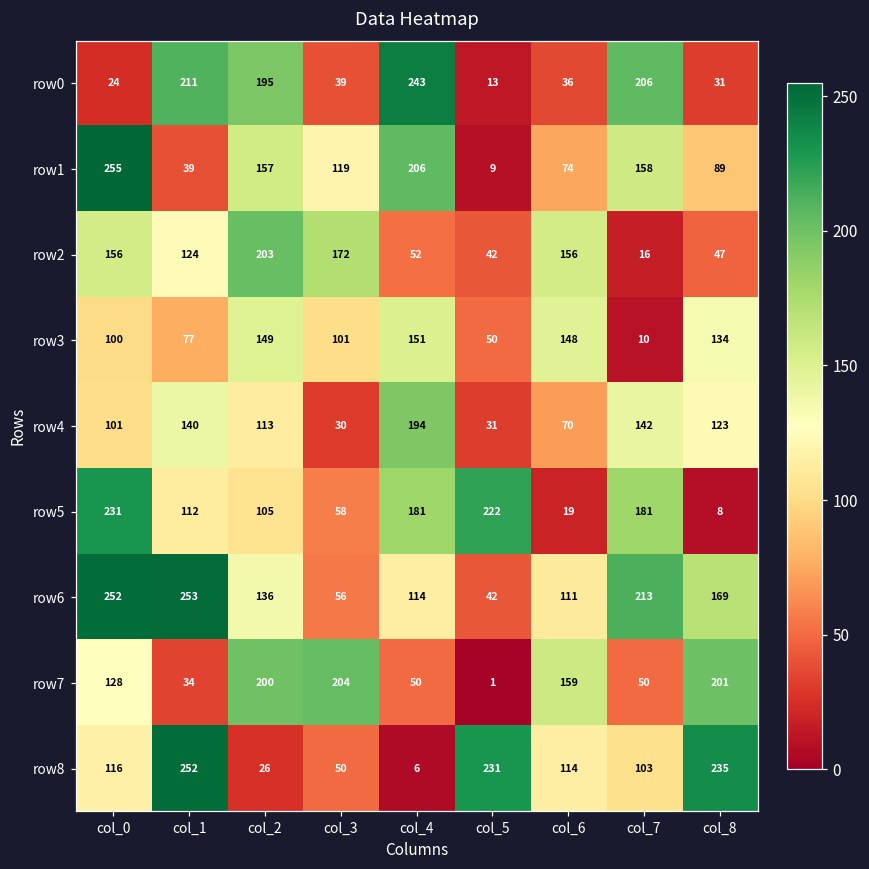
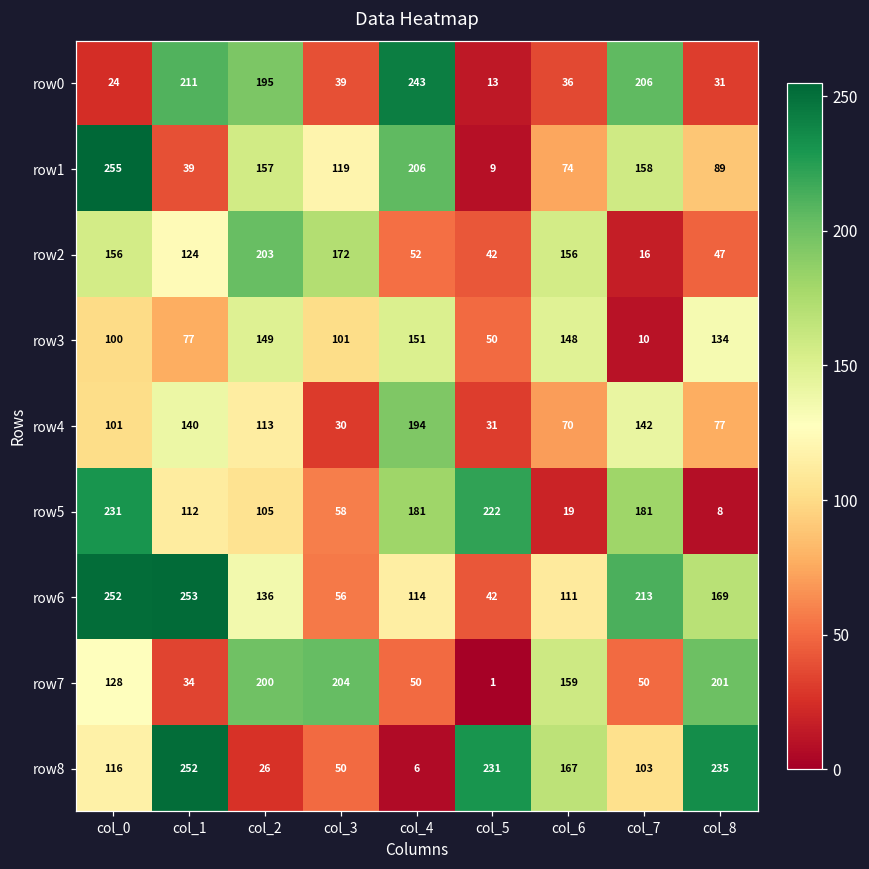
  {
    "row0": {
      "col_0": 24,
      "col_1": 211,
      "col_2": 195,
      "col_3": 39,
      "col_4": 243,
      "col_5": 13,
      "col_6": 36,
      "col_7": 206,
      "col_8": 31
    },
    "row1": {
      "col_0": 255,
      "col_1": 39,
      "col_2": 157,
      "col_3": 119,
      "col_4": 206,
      "col_5": 9,
      "col_6": 74,
      "col_7": 158,
      "col_8": 89
    },
    "row2": {
      "col_0": 156,
      "col_1": 124,
      "col_2": 203,
      "col_3": 172,
      "col_4": 52,
      "col_5": 42,
      "col_6": 156,
      "col_7": 16,
      "col_8": 47
    },
    "row3": {
      "col_0": 100,
      "col_1": 77,
      "col_2": 149,
      "col_3": 101,
      "col_4": 151,
      "col_5": 50,
      "col_6": 148,
      "col_7": 10,
      "col_8": 134
    },
    "row4": {
      "col_0": 101,
      "col_1": 140,
      "col_2": 113,
      "col_3": 30,
      "col_4": 194,
      "col_5": 31,
      "col_6": 70,
      "col_7": 142,
-     "col_8": 123
+     "col_8": 77
    },
    "row5": {
      "col_0": 231,
      "col_1": 112,
      "col_2": 105,
      "col_3": 58,
      "col_4": 181,
      "col_5": 222,
      "col_6": 19,
      "col_7": 181,
      "col_8": 8
    },
    "row6": {
      "col_0": 252,
      "col_1": 253,
      "col_2": 136,
      "col_3": 56,
      "col_4": 114,
      "col_5": 42,
      "col_6": 111,
      "col_7": 213,
      "col_8": 169
    },
    "row7": {
      "col_0": 128,
      "col_1": 34,
      "col_2": 200,
      "col_3": 204,
      "col_4": 50,
      "col_5": 1,
      "col_6": 159,
      "col_7": 50,
      "col_8": 201
    },
    "row8": {
      "col_0": 116,
      "col_1": 252,
      "col_2": 26,
      "col_3": 50,
      "col_4": 6,
      "col_5": 231,
-     "col_6": 114,
+     "col_6": 167,
      "col_7": 103,
      "col_8": 235
    }
  }
